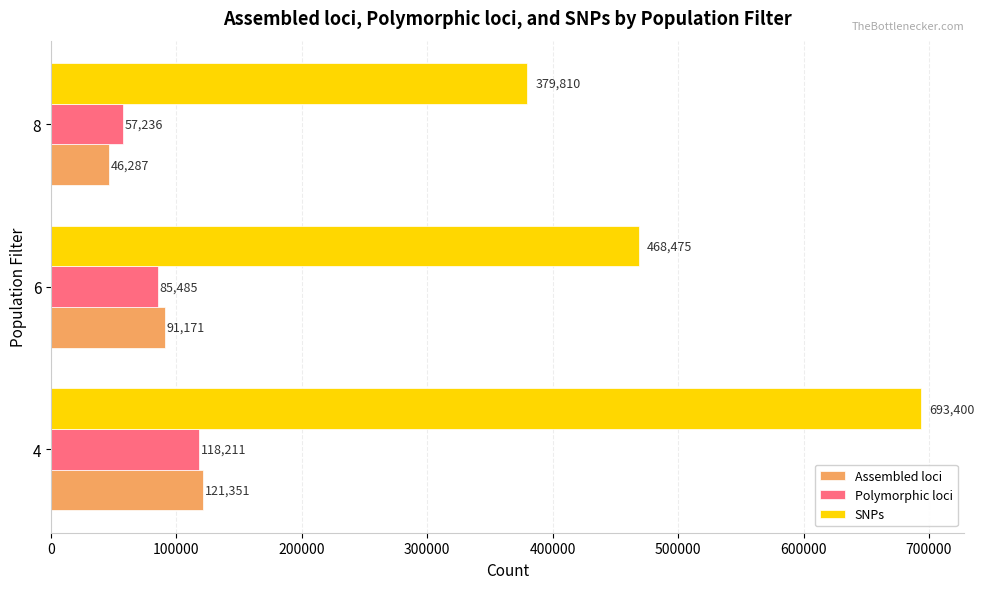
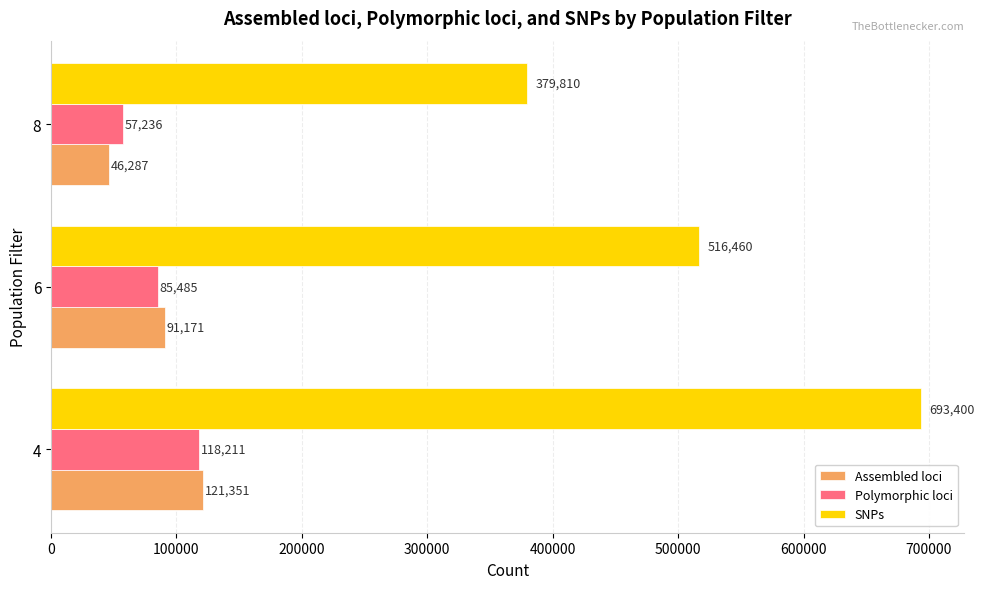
  {
    "Assembled loci": {
      "8": "46,287",
      "6": "91,171",
      "4": "121,351"
    },
    "Polymorphic loci": {
      "8": "57,236",
      "6": "85,485",
      "4": "118,211"
    },
    "SNPs": {
      "8": "379,810",
-     "6": "468,475",
+     "6": "516,460",
      "4": "693,400"
    }
  }
